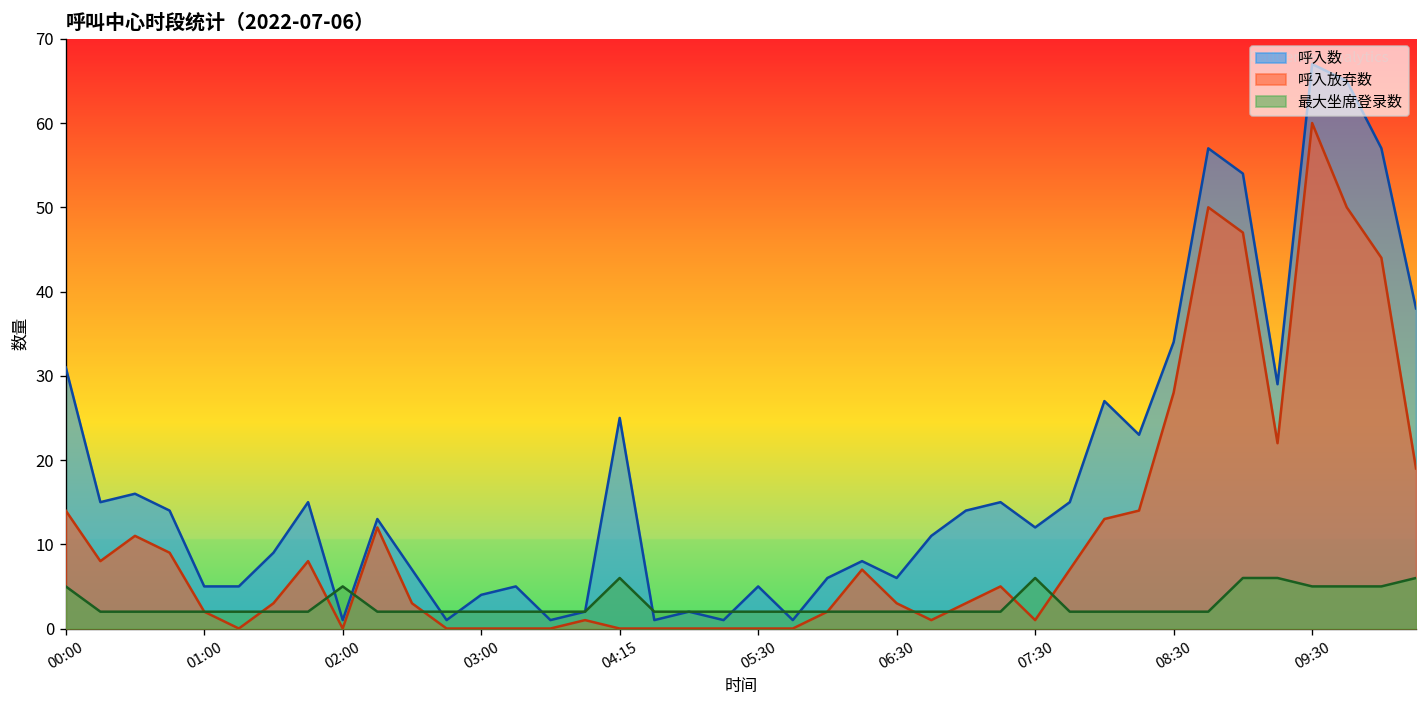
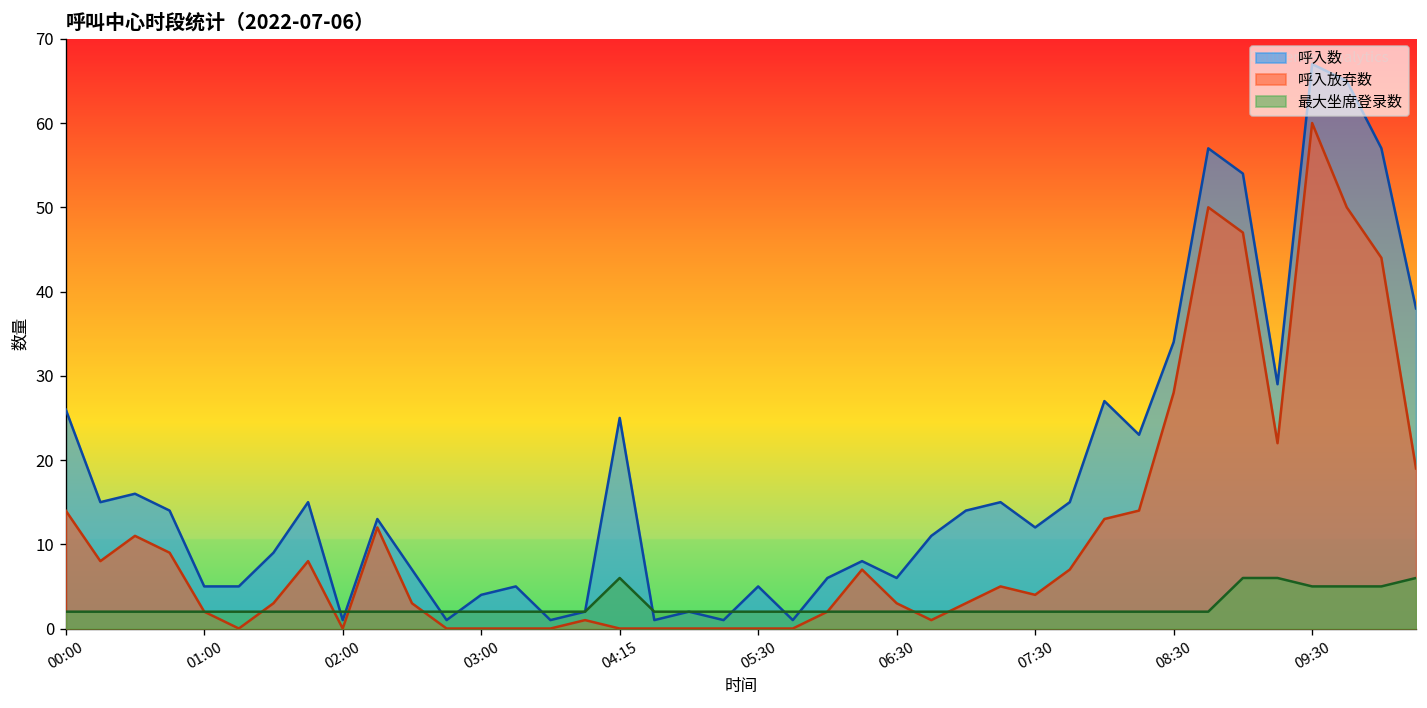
  {
    "呼入数": {
-     "00:00": 31,
+     "00:00": 26,
      "01:00": 5,
      "02:00": 1,
      "03:00": 4,
      "04:15": 25,
      "05:30": 5,
      "06:30": 6,
      "07:30": 12,
      "08:30": 34
    },
    "呼入放弃数": {
      "00:00": 14,
      "02:00": 0,
      "03:00": 0,
      "04:15": 0,
      "05:30": 0,
      "06:30": 3,
-     "07:30": 1,
+     "07:30": 4,
      "08:30": 28,
      "09:30": 60
    },
    "最大坐席登录数": {
-     "00:00": 5,
-     "02:00": 5,
+     "00:00": 2,
+     "02:00": 2,
      "03:00": 2,
      "04:15": 6,
      "05:30": 2,
      "06:30": 2,
-     "07:30": 6,
+     "07:30": 2,
      "08:30": 2,
      "09:30": 5
    }
  }
